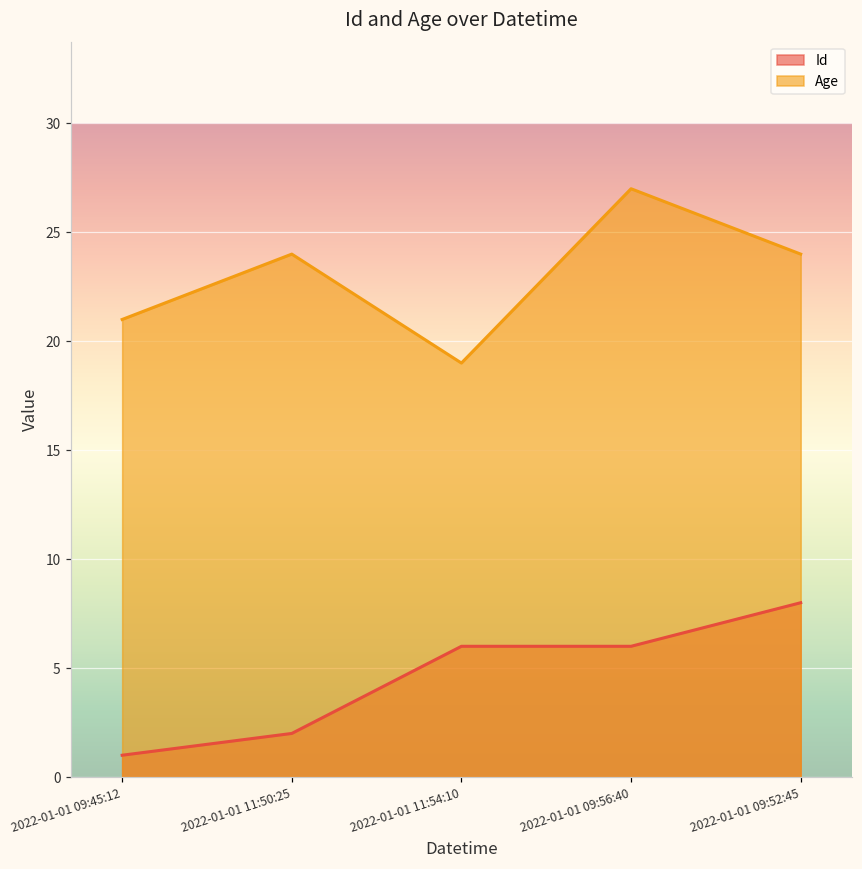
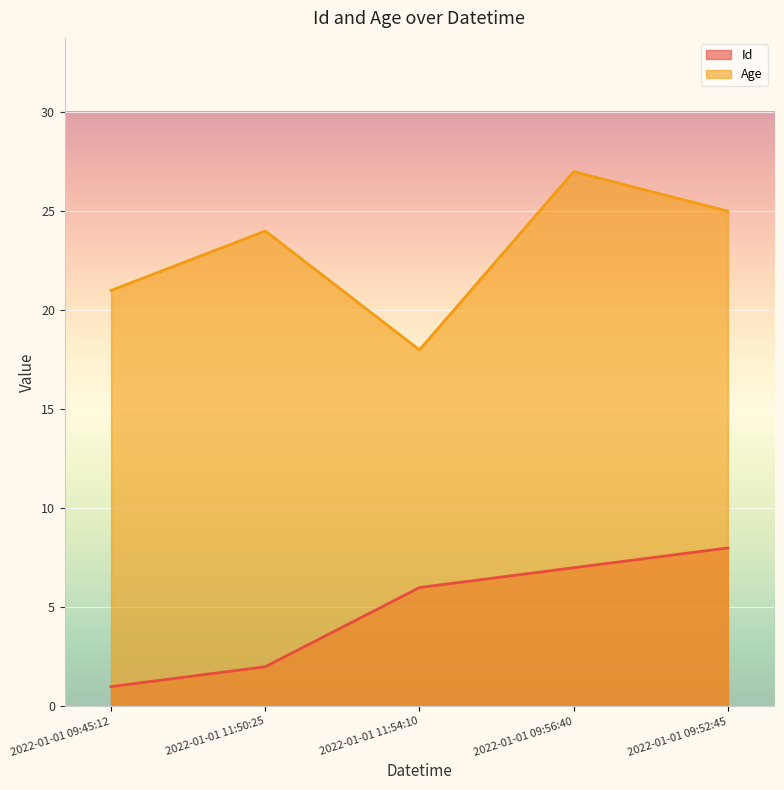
  {
    "Id": {
      "2022-01-01 09:45:12": 1,
      "2022-01-01 11:50:25": 2,
      "2022-01-01 11:54:10": 6,
-     "2022-01-01 09:56:40": 6,
+     "2022-01-01 09:56:40": 7,
      "2022-01-01 09:52:45": 8
    },
    "Age": {
      "2022-01-01 09:45:12": 21,
      "2022-01-01 11:50:25": 24,
-     "2022-01-01 11:54:10": 19,
+     "2022-01-01 11:54:10": 18,
      "2022-01-01 09:56:40": 27,
-     "2022-01-01 09:52:45": 24
+     "2022-01-01 09:52:45": 25
    }
  }
